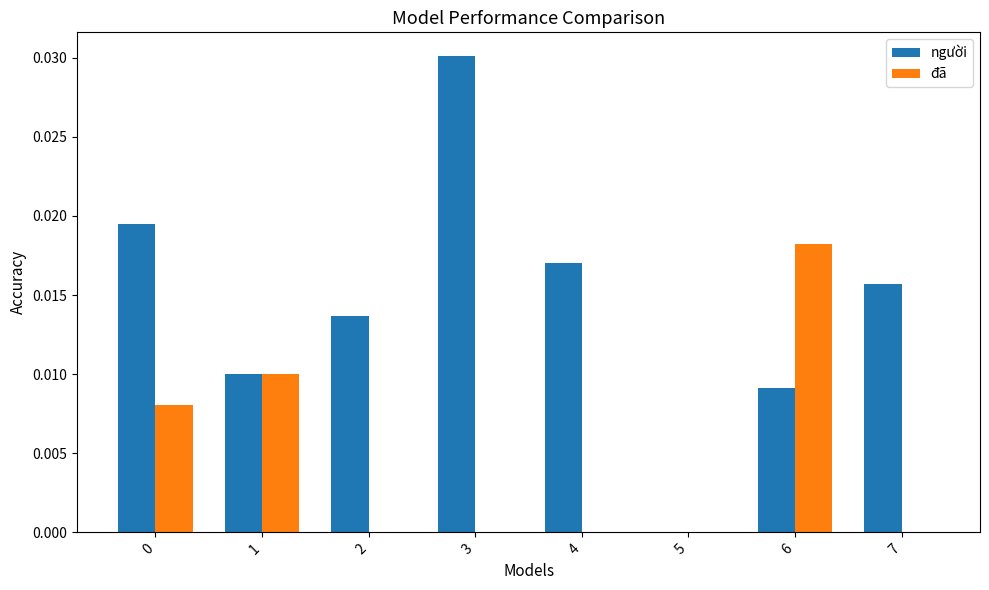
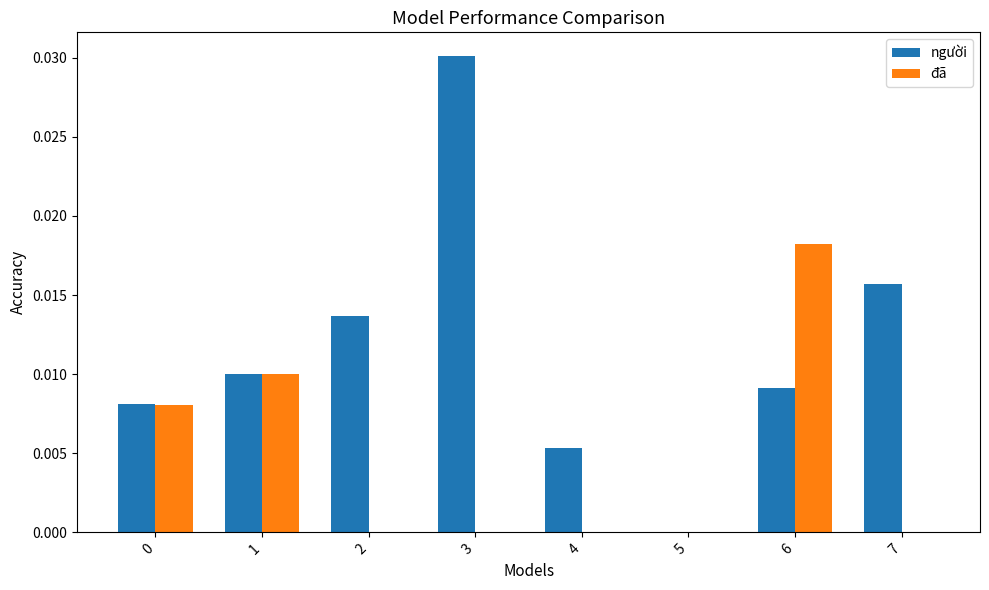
  {
    "người": {
-     "0": 0.0195,
+     "0": 0.0081,
      "1": 0.0100,
      "2": 0.0137,
      "3": 0.0301,
-     "4": 0.0170,
+     "4": 0.0053,
      "5": 0.0000,
      "6": 0.0091,
      "7": 0.0157
    },
    "đã": {
      "0": 0.0081,
      "1": 0.0100,
      "2": 0.0000,
      "3": 0.0000,
      "4": 0.0000,
      "5": 0.0000,
      "6": 0.0182,
      "7": 0.0000
    }
  }
